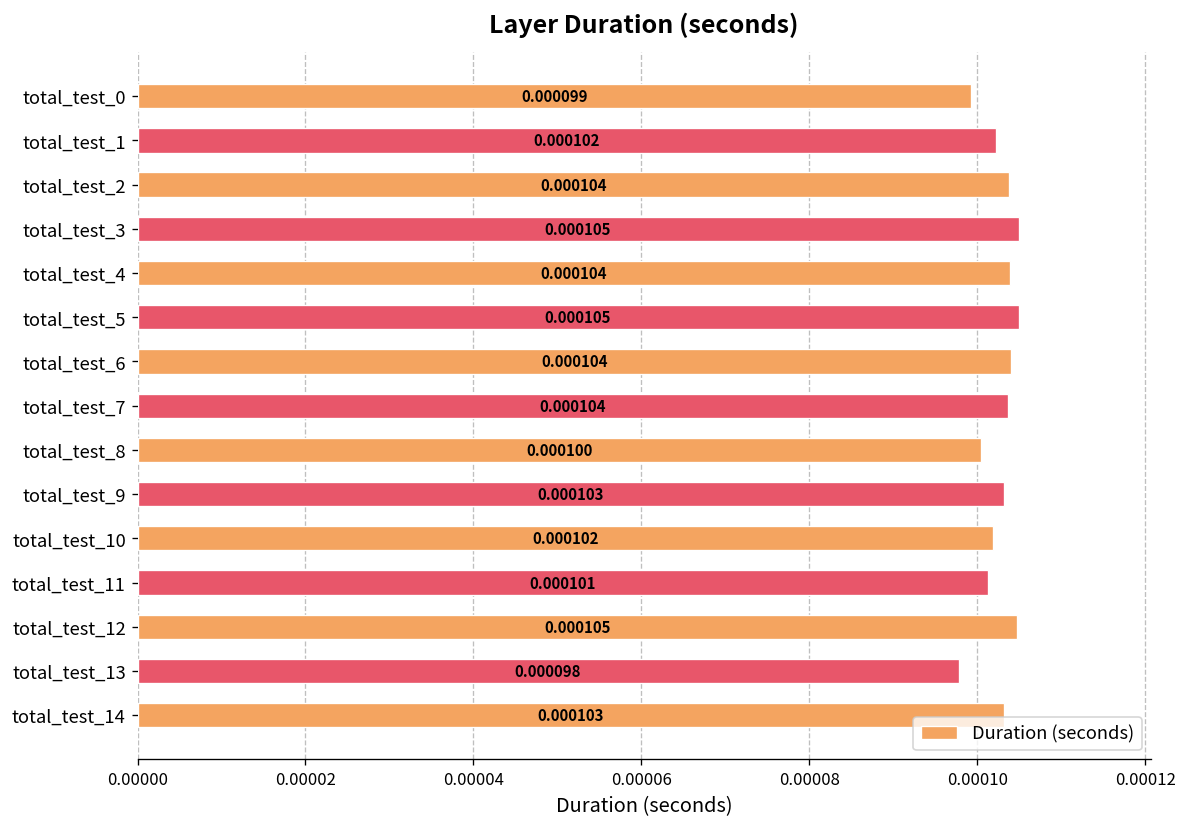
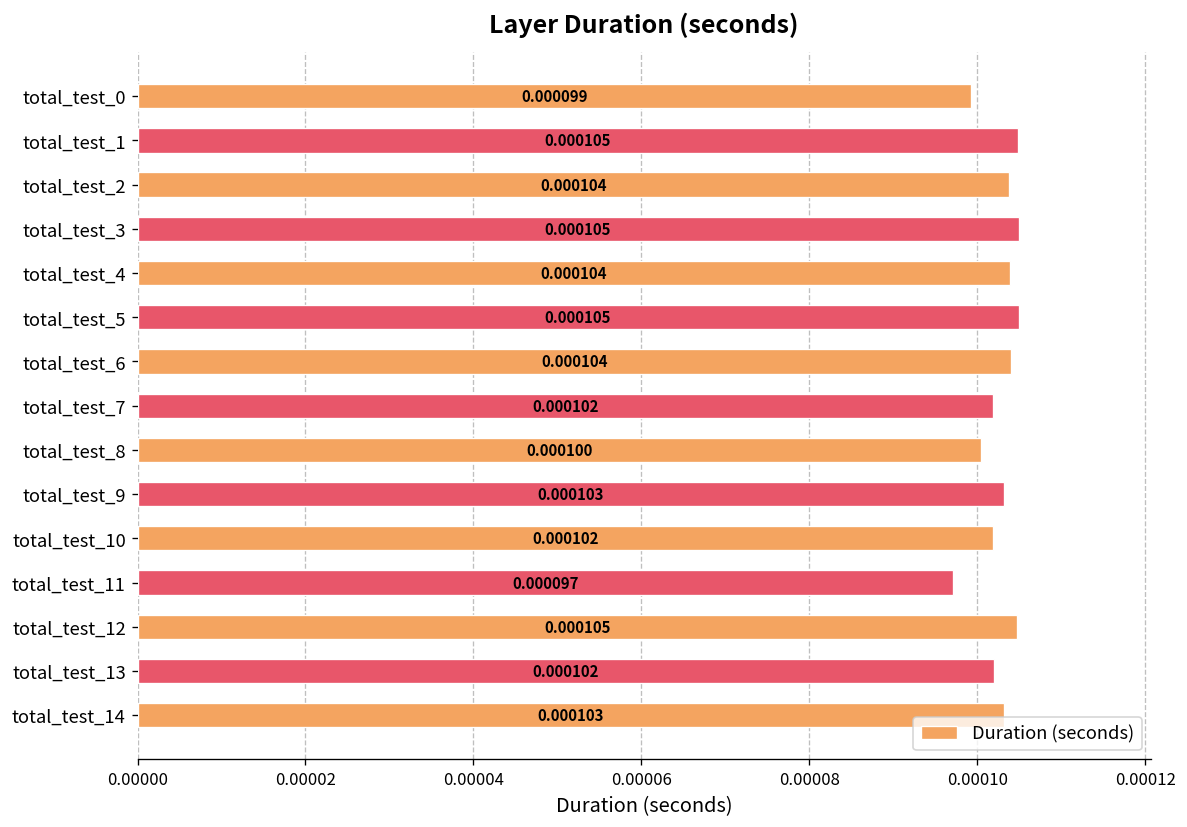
  {
    "total_test_0": 0.000099,
-   "total_test_1": 0.000102,
+   "total_test_1": 0.000105,
    "total_test_2": 0.000104,
    "total_test_3": 0.000105,
    "total_test_4": 0.000104,
    "total_test_5": 0.000105,
    "total_test_6": 0.000104,
-   "total_test_7": 0.000104,
+   "total_test_7": 0.000102,
    "total_test_8": 0.000100,
    "total_test_9": 0.000103,
    "total_test_10": 0.000102,
-   "total_test_11": 0.000101,
+   "total_test_11": 0.000097,
    "total_test_12": 0.000105,
-   "total_test_13": 0.000098,
+   "total_test_13": 0.000102,
    "total_test_14": 0.000103
  }
